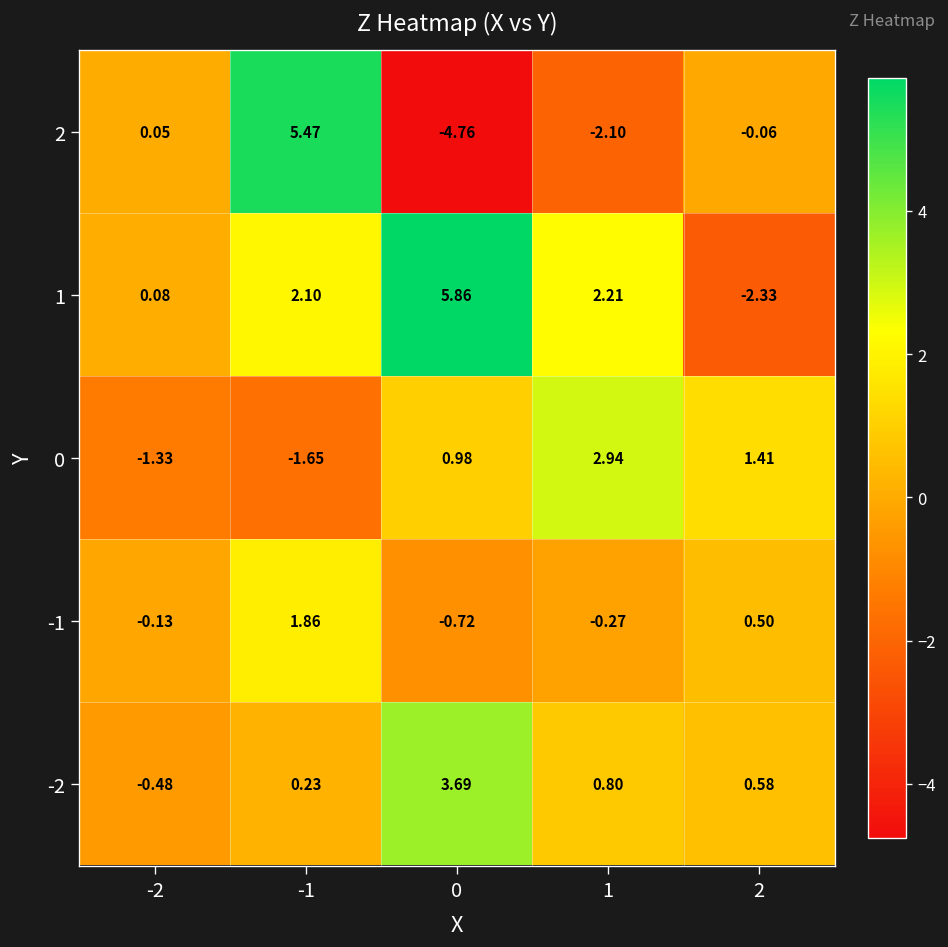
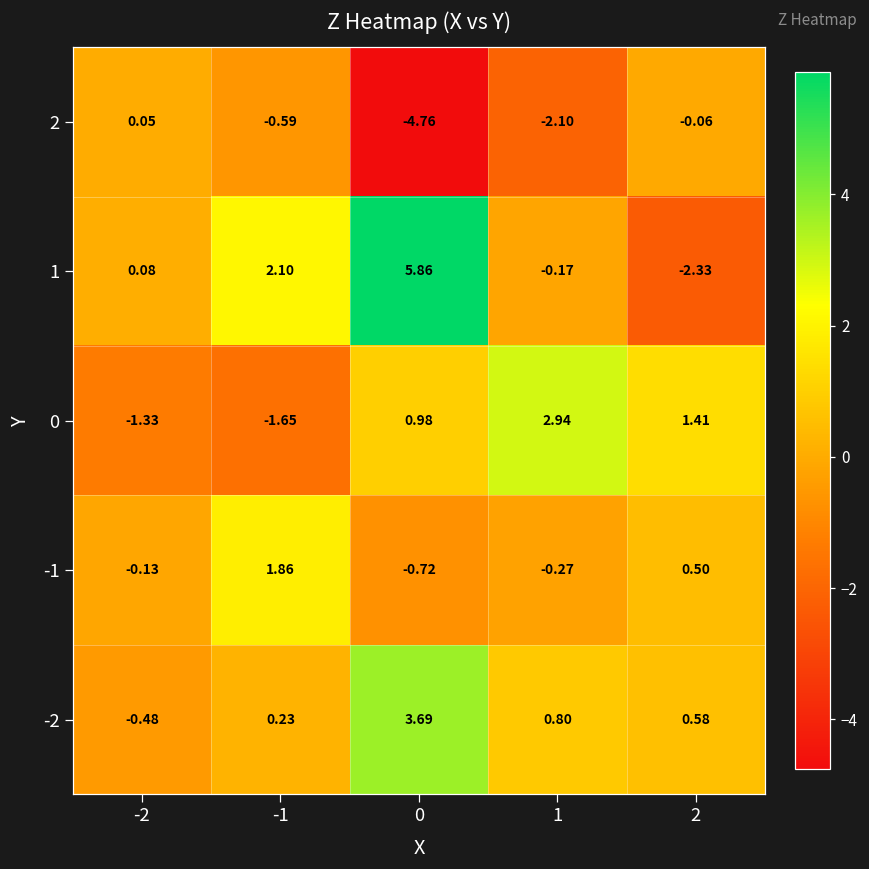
  {
    "2": {
      "-2": 0.05,
-     "-1": 5.47,
+     "-1": -0.59,
      "0": -4.76,
      "1": -2.10,
      "2": -0.06
    },
    "1": {
      "-2": 0.08,
      "-1": 2.10,
      "0": 5.86,
-     "1": 2.21,
+     "1": -0.17,
      "2": -2.33
    },
    "0": {
      "-2": -1.33,
      "-1": -1.65,
      "0": 0.98,
      "1": 2.94,
      "2": 1.41
    },
    "-1": {
      "-2": -0.13,
      "-1": 1.86,
      "0": -0.72,
      "1": -0.27,
      "2": 0.50
    },
    "-2": {
      "-2": -0.48,
      "-1": 0.23,
      "0": 3.69,
      "1": 0.80,
      "2": 0.58
    }
  }
